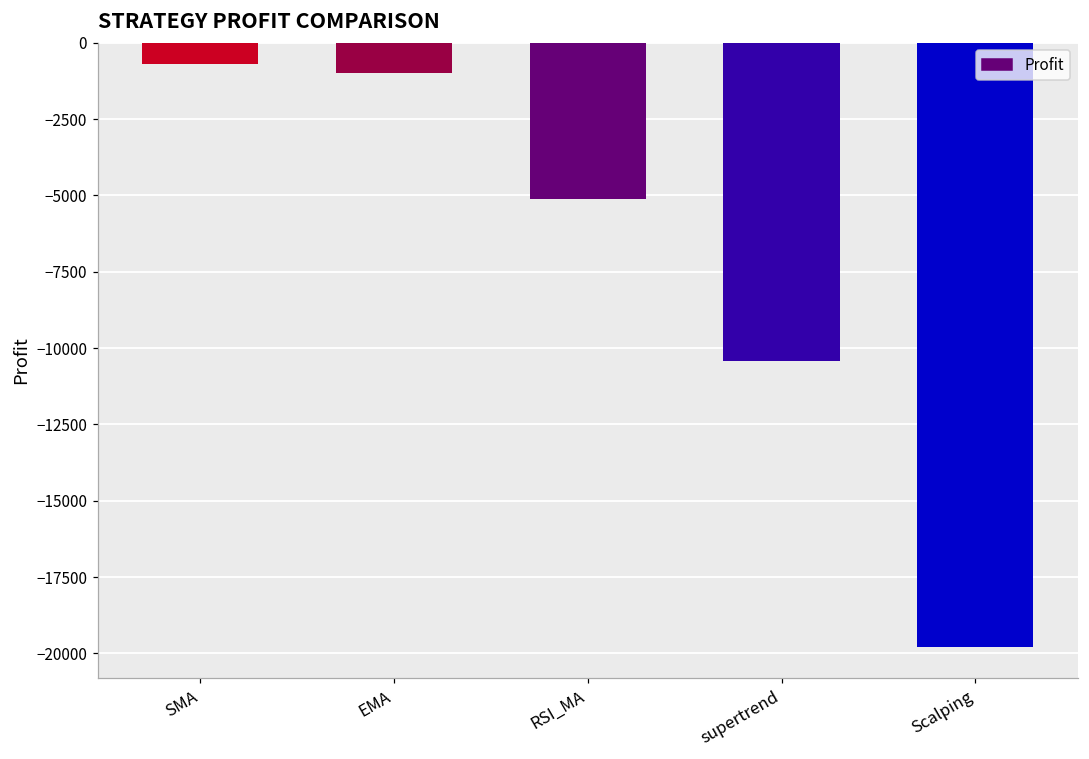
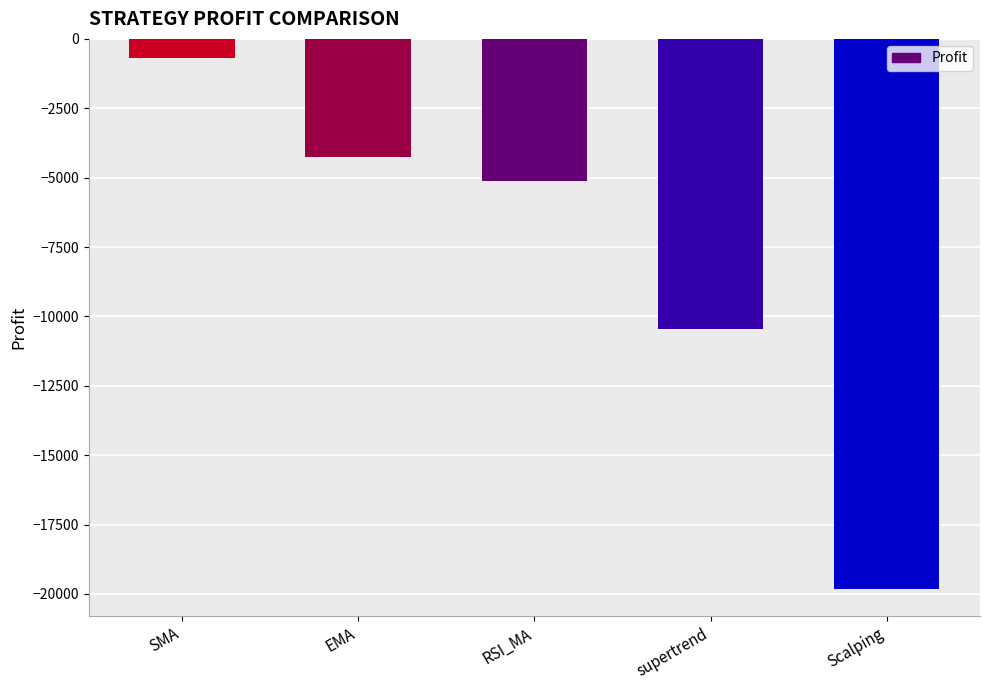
  {
    "SMA": -700,
-   "EMA": -1000,
+   "EMA": -4300,
    "RSI_MA": -5100,
    "supertrend": -10400,
    "Scalping": -19800
  }
